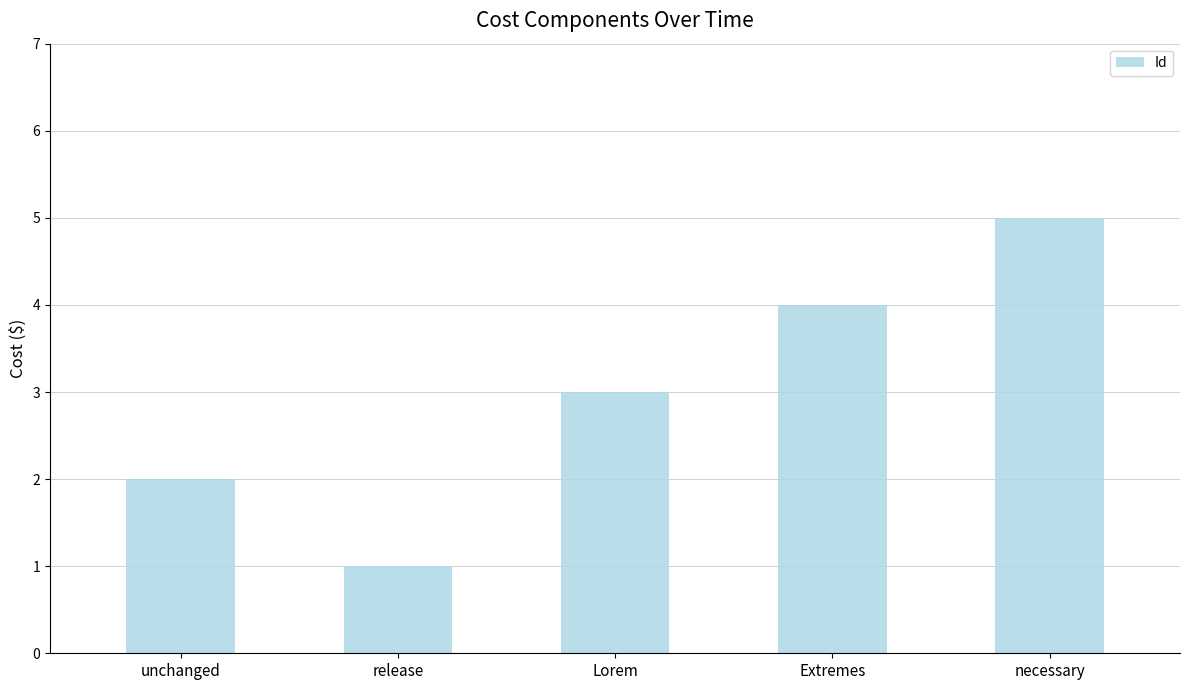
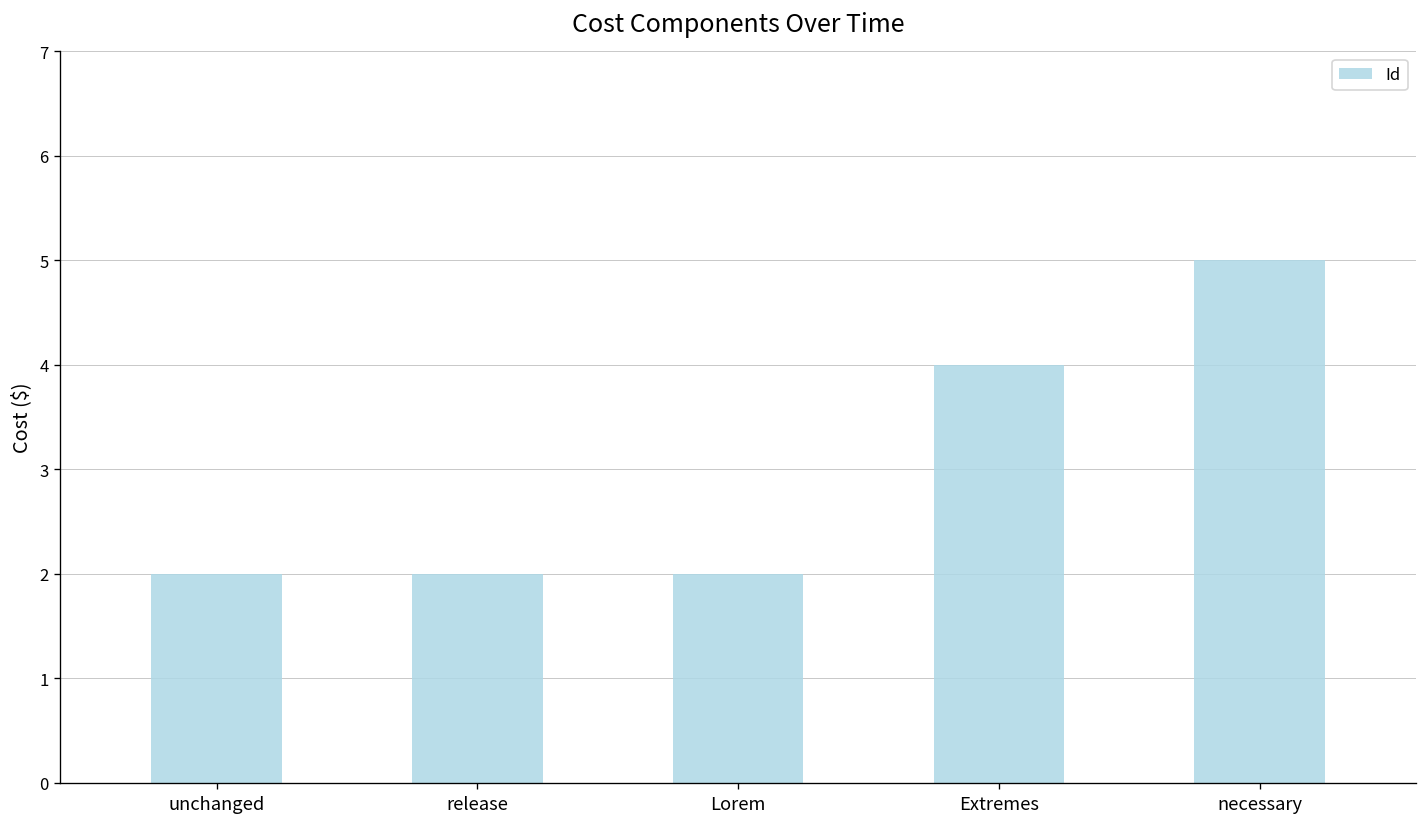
  {
    "unchanged": 2,
-   "release": 1,
-   "Lorem": 3,
+   "release": 2,
+   "Lorem": 2,
    "Extremes": 4,
    "necessary": 5
  }
